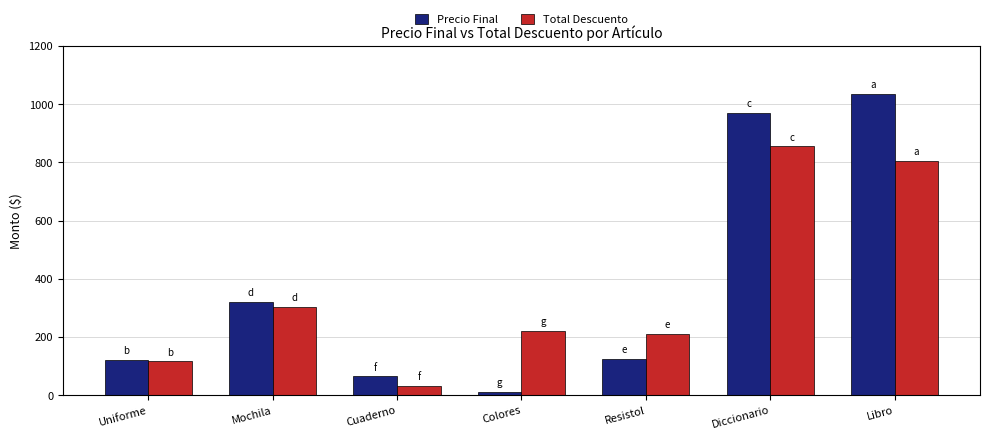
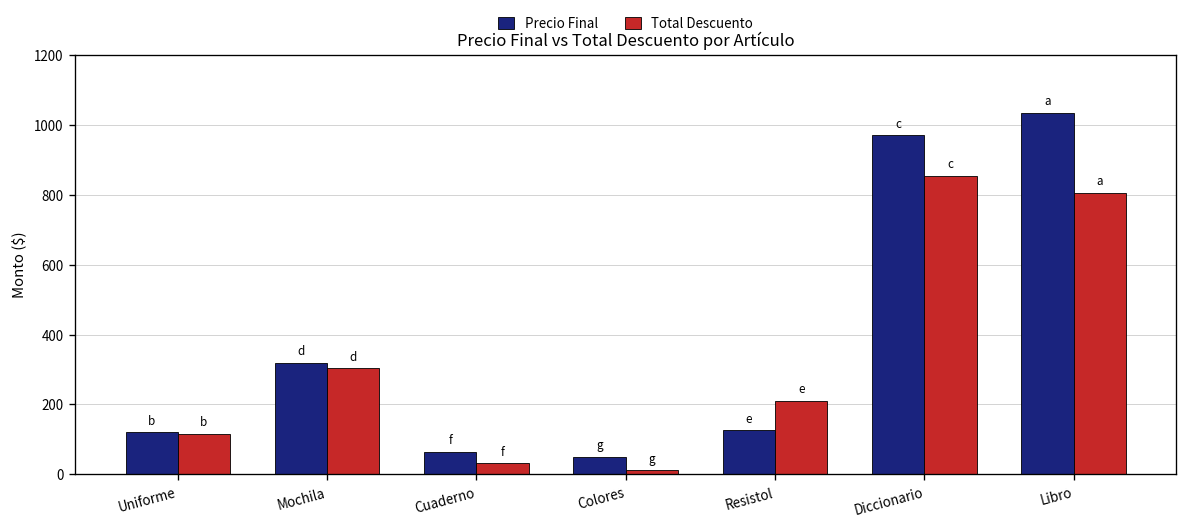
  {
    "Precio Final": {
      "Uniforme": 120,
      "Mochila": 320,
      "Cuaderno": 70,
-     "Colores": 10,
+     "Colores": 50,
      "Resistol": 130,
      "Diccionario": 970,
      "Libro": 1040
    },
    "Total Descuento": {
      "Uniforme": 120,
      "Mochila": 300,
      "Cuaderno": 30,
-     "Colores": 220,
+     "Colores": 10,
      "Resistol": 210,
      "Diccionario": 860,
      "Libro": 810
    }
  }
